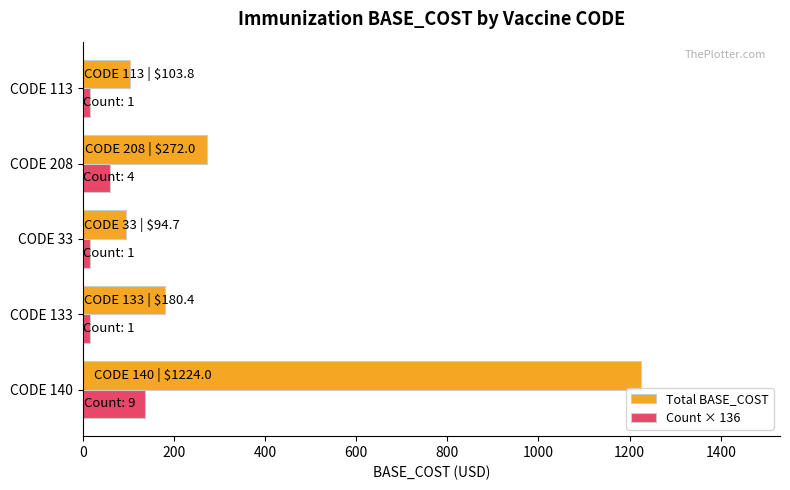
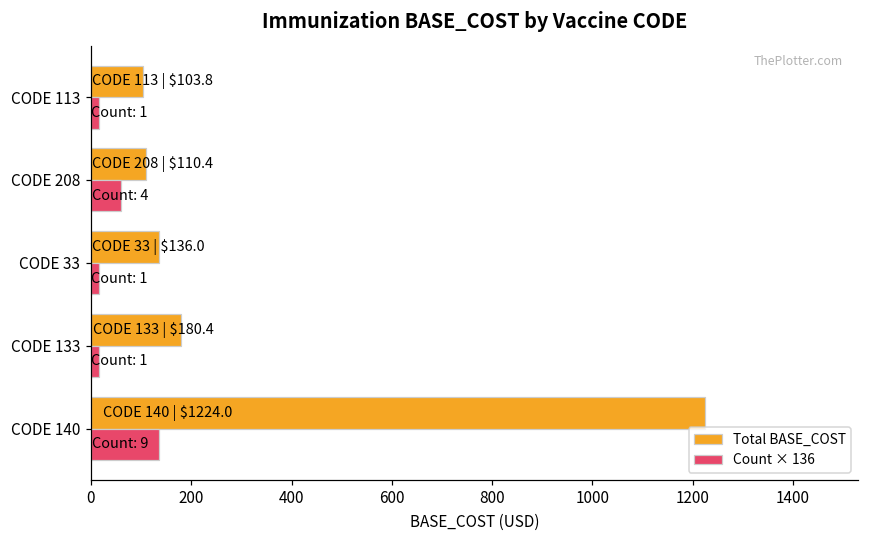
  {
    "Total BASE_COST": {
      "CODE 113": "$103.8",
-     "CODE 208": "$272.0",
-     "CODE 33": "$94.7",
+     "CODE 208": "$110.4",
+     "CODE 33": "$136.0",
      "CODE 133": "$180.4",
      "CODE 140": "$1224.0"
    }
  }
